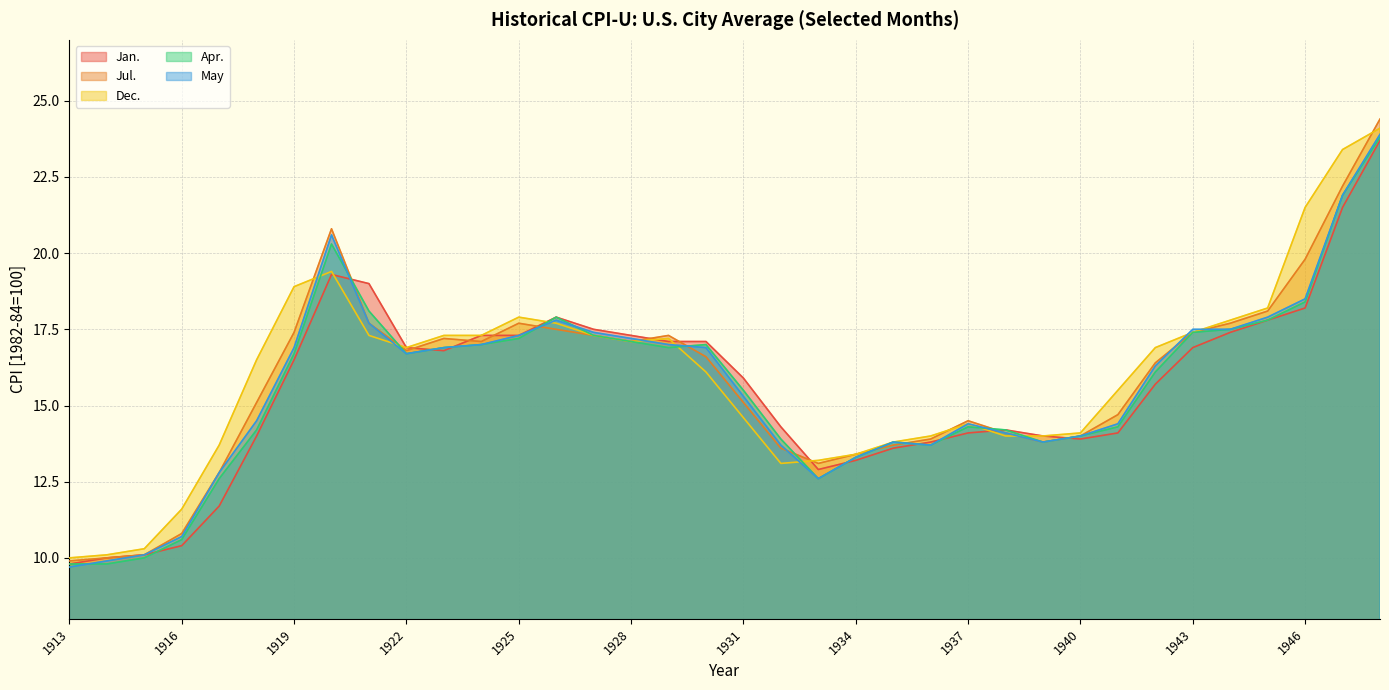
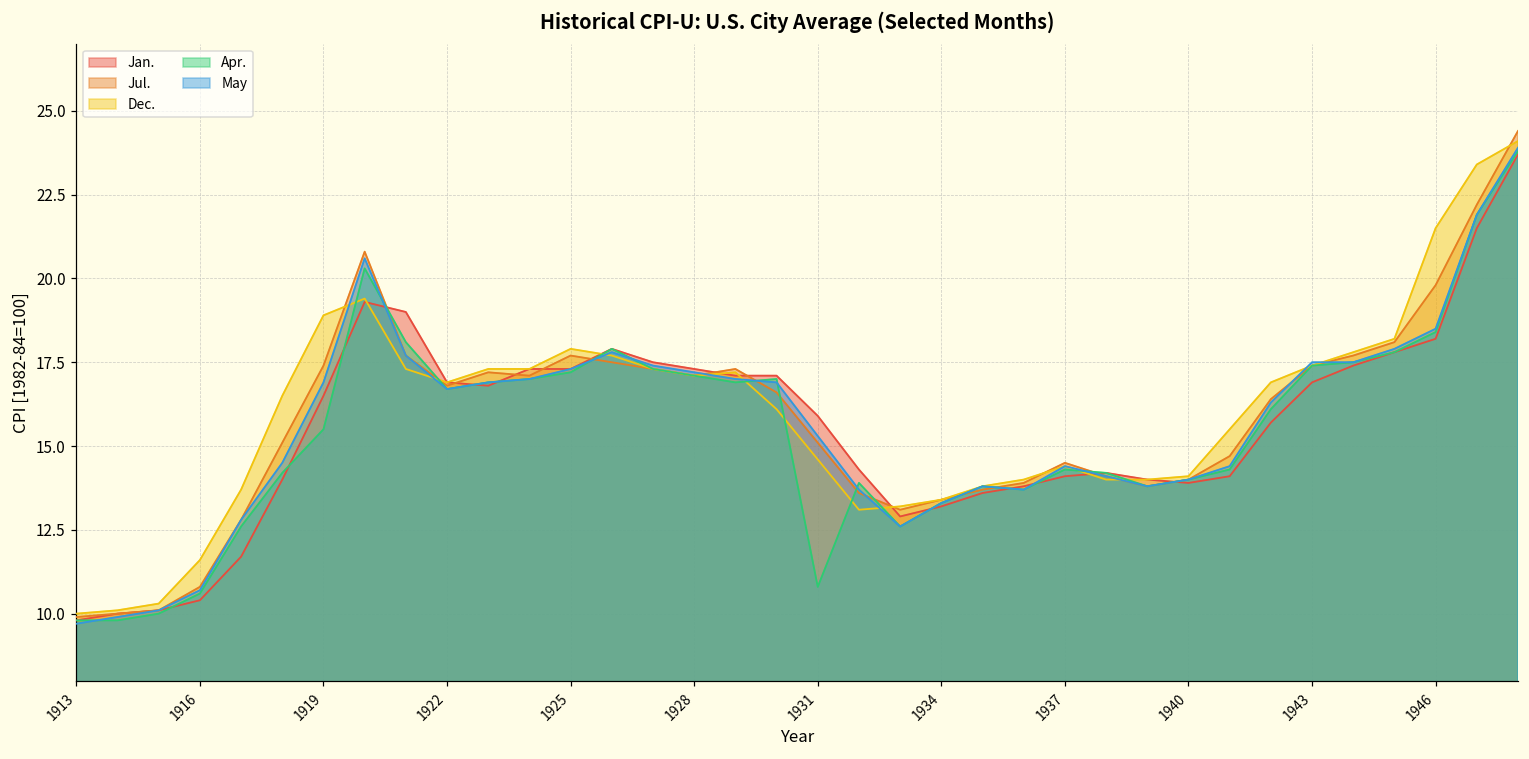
  {
    "Apr.": {
      "1916": 10.6,
-     "1919": 16.7,
+     "1919": 15.5,
      "1925": 17.2,
-     "1931": 15.5,
+     "1931": 10.8,
      "1937": 14.3,
      "1946": 18.4
    },
    "May": {
      "1913": 9.7,
      "1916": 10.7,
      "1919": 16.9,
      "1928": 17.2,
      "1931": 15.3,
      "1943": 17.5,
      "1946": 18.5
    }
  }
